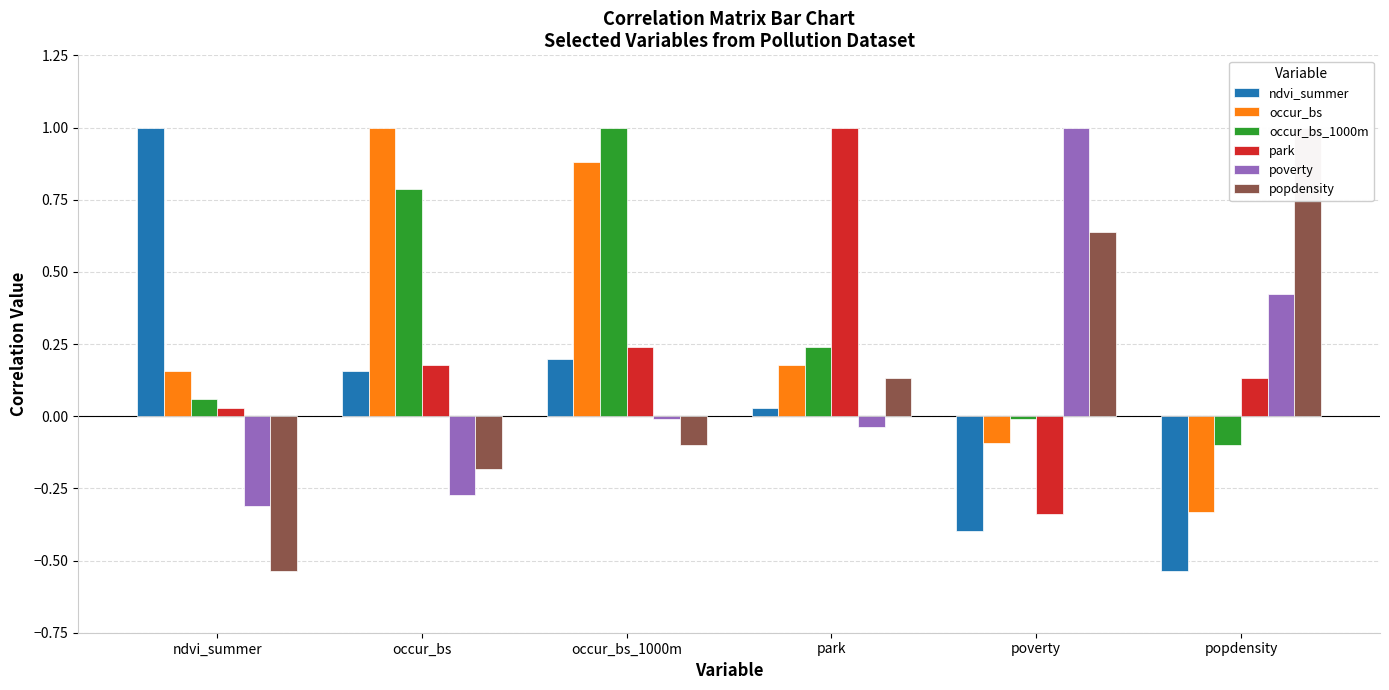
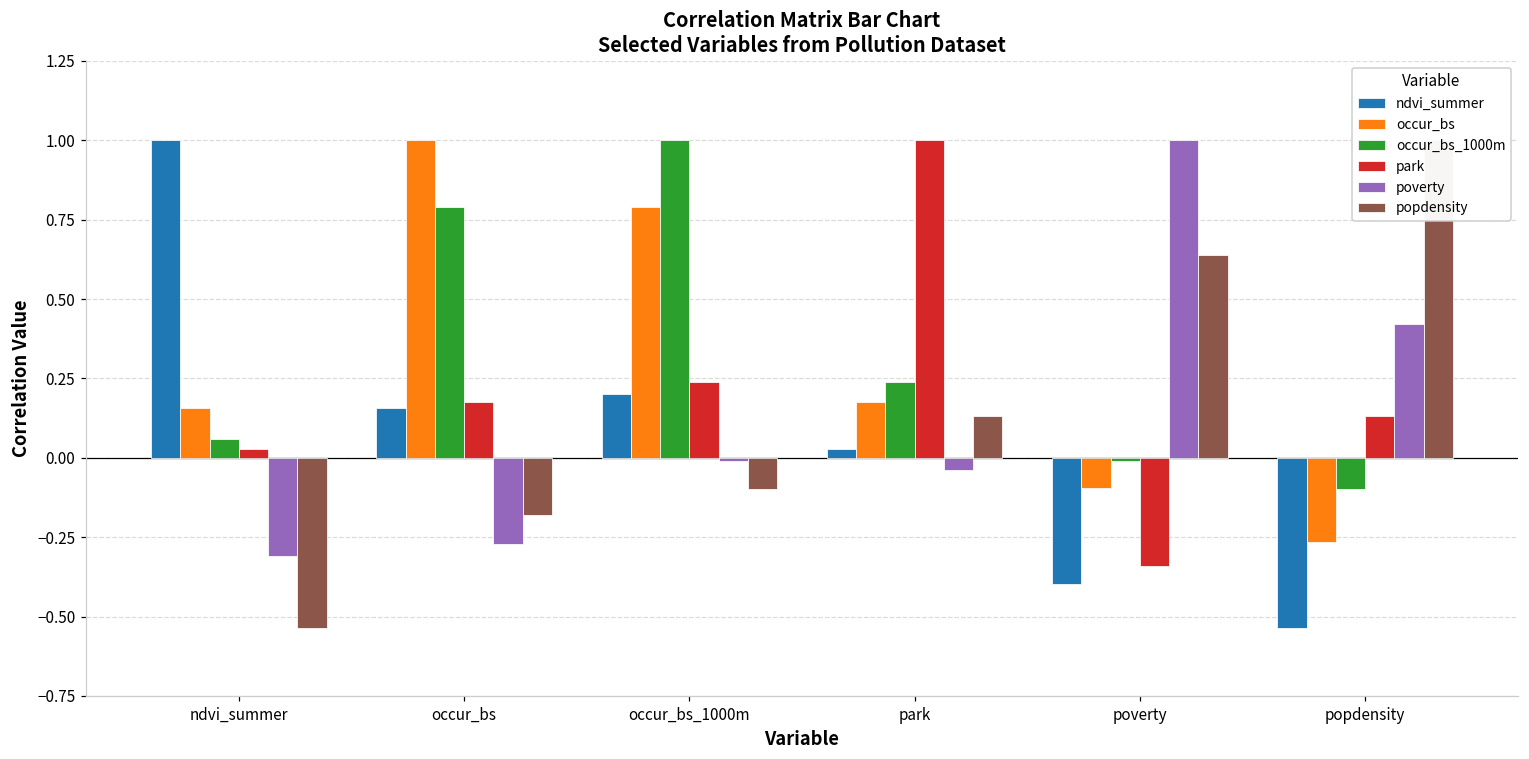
  {
    "ndvi_summer": {
      "ndvi_summer": 1.00,
      "occur_bs": 0.16,
      "occur_bs_1000m": 0.20,
      "park": 0.03,
      "poverty": -0.40,
      "popdensity": -0.53
    },
    "occur_bs": {
      "ndvi_summer": 0.16,
      "occur_bs": 1.00,
-     "occur_bs_1000m": 0.88,
+     "occur_bs_1000m": 0.79,
      "park": 0.18,
      "poverty": -0.09,
-     "popdensity": -0.33
+     "popdensity": -0.26
    },
    "occur_bs_1000m": {
      "ndvi_summer": 0.06,
      "occur_bs": 0.79,
      "occur_bs_1000m": 1.00,
      "park": 0.24,
      "poverty": -0.01,
      "popdensity": -0.10
    },
    "park": {
      "ndvi_summer": 0.03,
      "occur_bs": 0.18,
      "occur_bs_1000m": 0.24,
      "park": 1.00,
      "poverty": -0.34,
      "popdensity": 0.13
    },
    "poverty": {
      "ndvi_summer": -0.31,
      "occur_bs": -0.27,
      "occur_bs_1000m": -0.01,
      "park": -0.04,
      "poverty": 1.00,
      "popdensity": 0.42
    },
    "popdensity": {
      "ndvi_summer": -0.53,
      "occur_bs": -0.18,
      "occur_bs_1000m": -0.10,
      "park": 0.13,
      "poverty": 0.64
    }
  }
